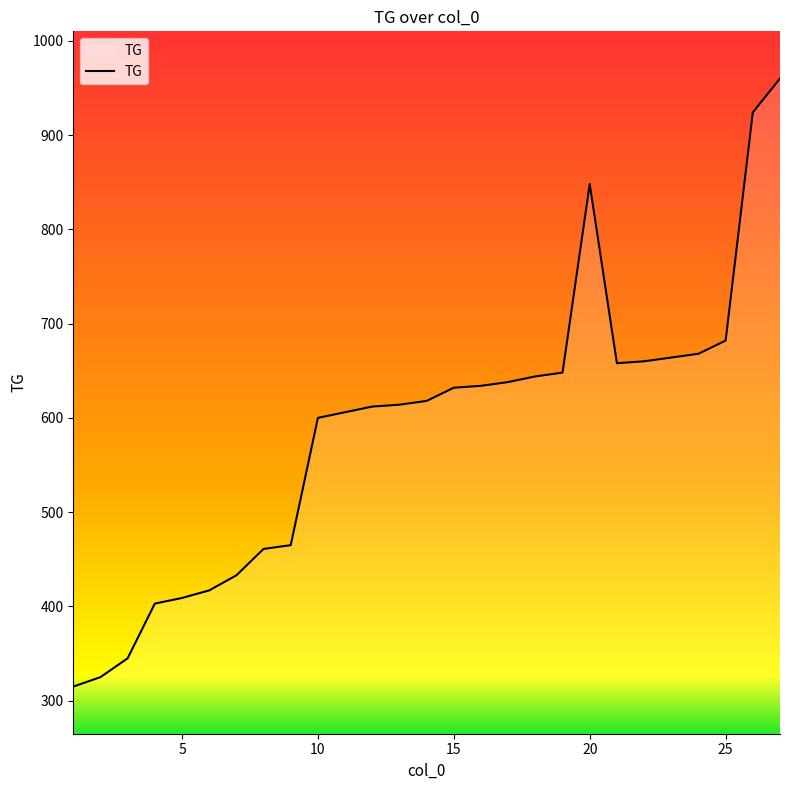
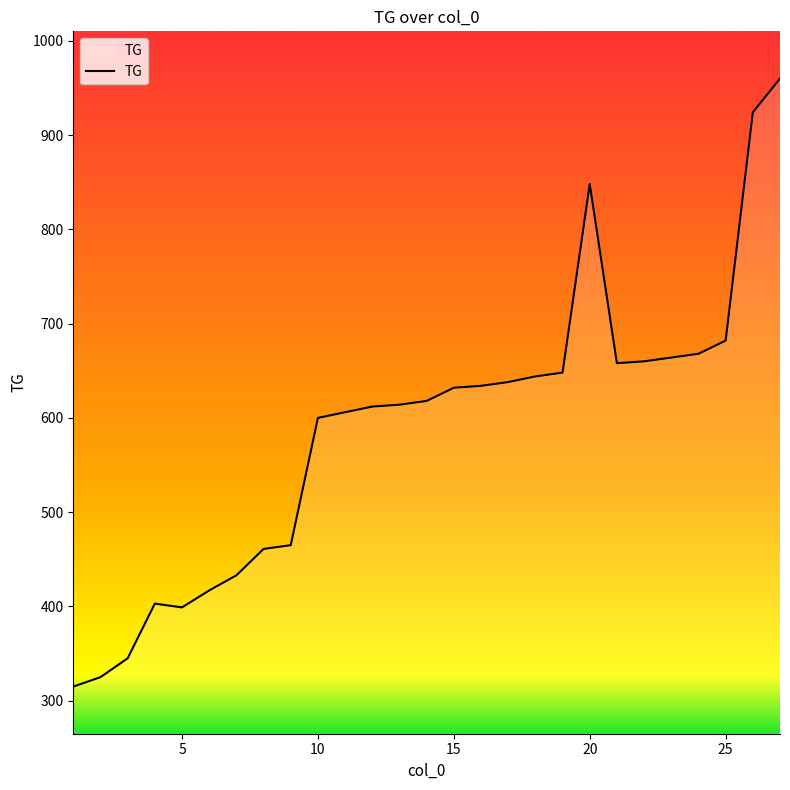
  {
-   "5": 410,
+   "5": 400,
    "10": 600,
    "15": 630,
    "20": 850,
    "25": 680
  }
